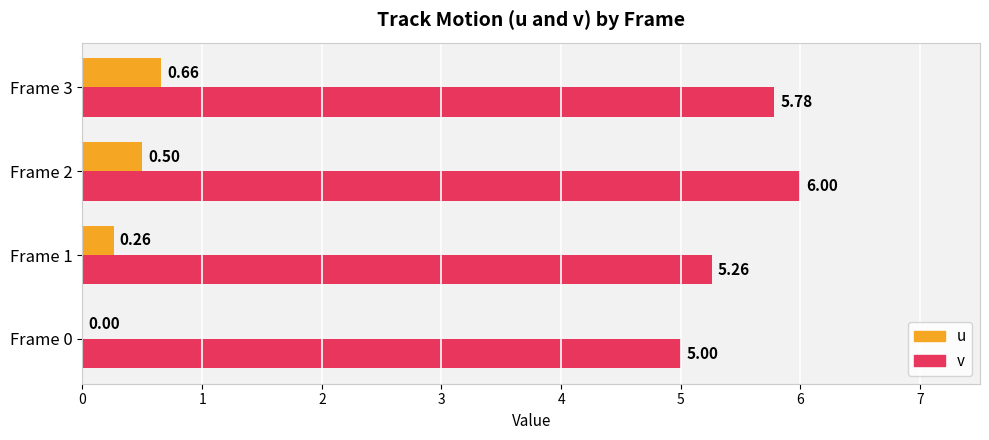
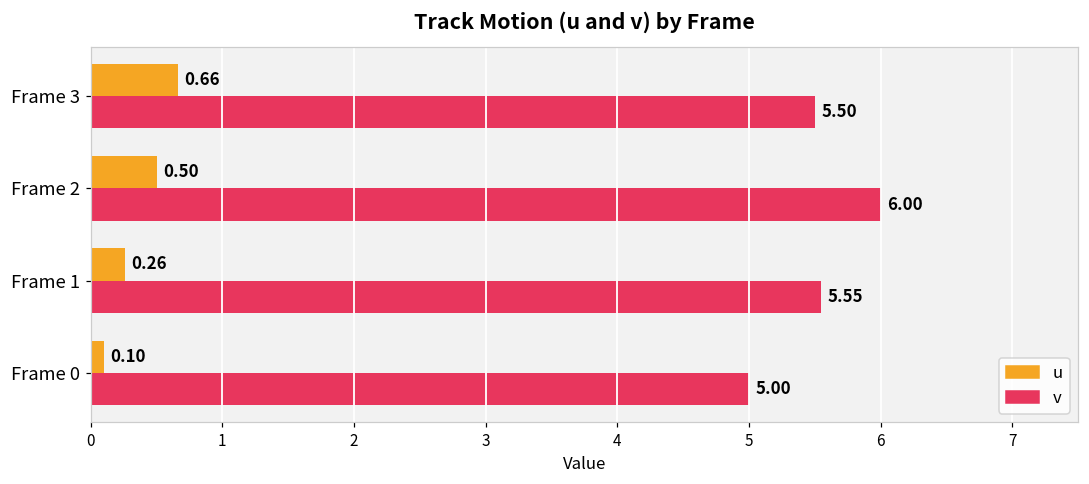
  {
    "u": {
      "Frame 3": 0.66,
      "Frame 2": 0.50,
      "Frame 1": 0.26,
-     "Frame 0": 0.00
+     "Frame 0": 0.10
    },
    "v": {
-     "Frame 3": 5.78,
+     "Frame 3": 5.50,
      "Frame 2": 6.00,
-     "Frame 1": 5.26,
+     "Frame 1": 5.55,
      "Frame 0": 5.00
    }
  }
